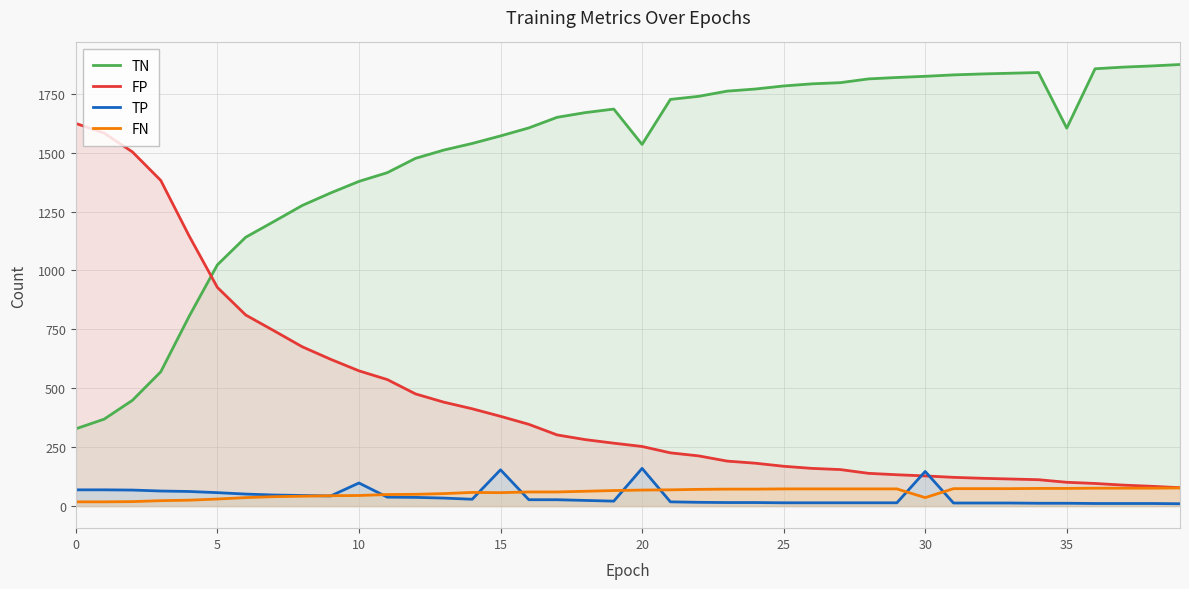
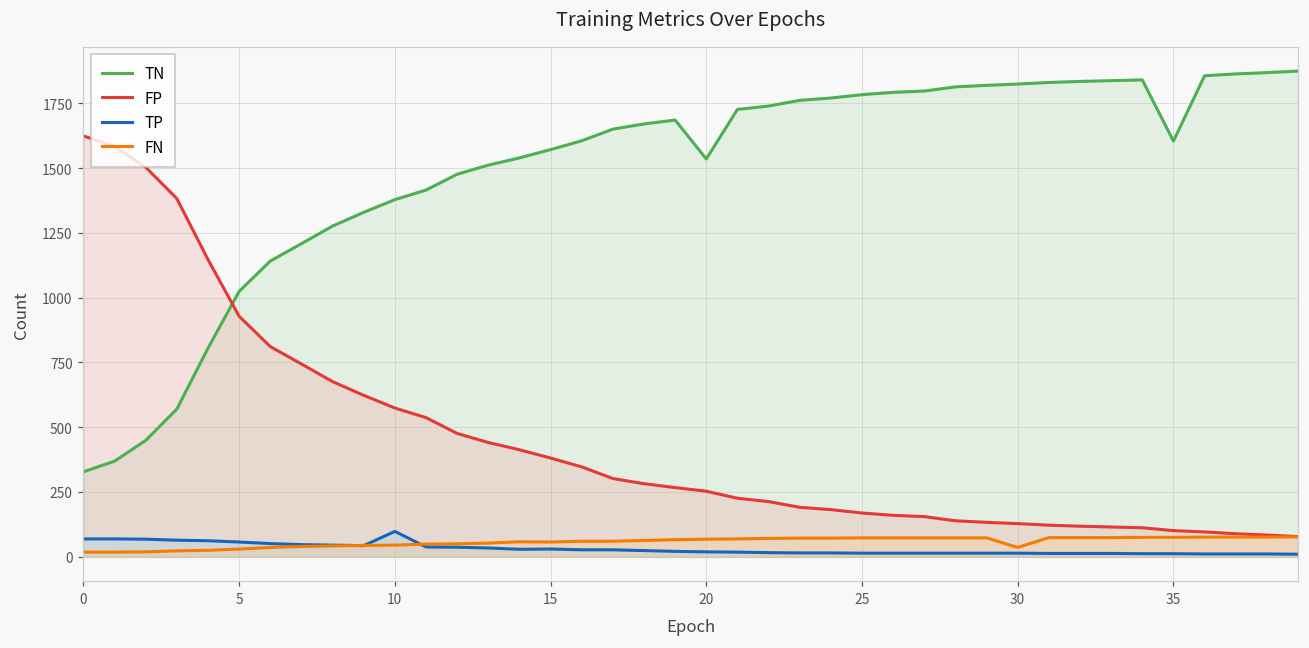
  {
    "TN": {
      "0": 330,
      "5": 1020,
      "10": 1380,
      "15": 1570,
      "20": 1540,
      "25": 1780,
      "30": 1820,
      "35": 1600
    },
    "FP": {
      "0": 1620,
      "5": 930,
      "10": 570,
      "15": 380,
      "20": 250,
      "25": 170,
      "30": 130,
      "35": 100
    },
    "TP": {
      "0": 70,
      "5": 60,
      "10": 100,
-     "15": 150,
-     "20": 160,
+     "15": 30,
+     "20": 20,
      "25": 10,
-     "30": 150,
+     "30": 10,
      "35": 10
    },
    "FN": {
      "0": 20,
      "5": 30,
      "10": 50,
      "15": 60,
      "20": 70,
      "25": 70,
      "30": 40,
      "35": 80
    }
  }
